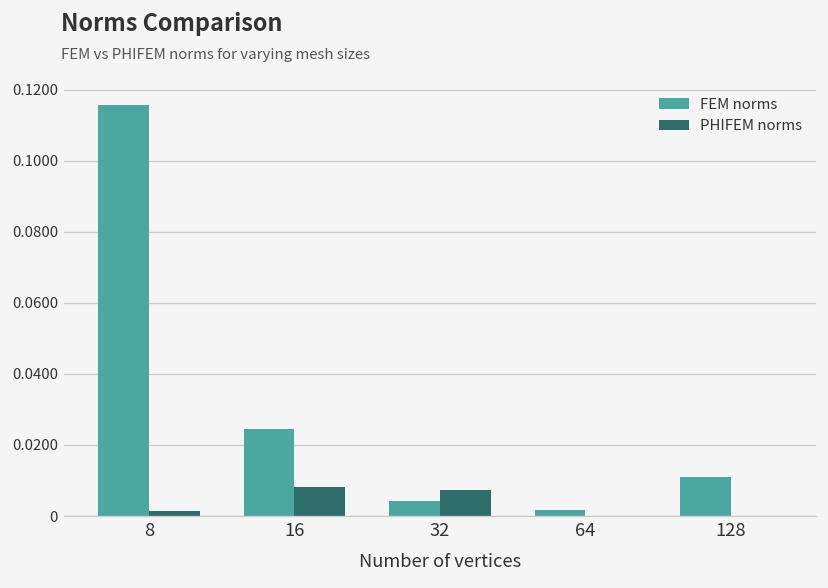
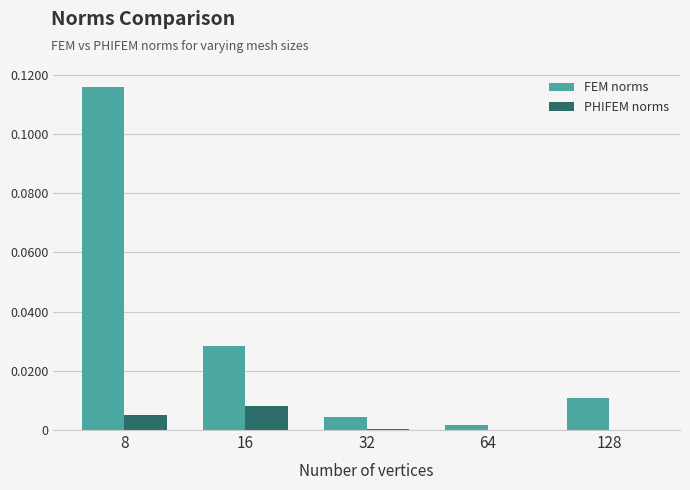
  {
    "FEM norms": {
      "8": 0.116,
-     "16": 0.024,
+     "16": 0.028,
      "32": 0.004,
      "64": 0.002,
      "128": 0.011
    },
    "PHIFEM norms": {
-     "8": 0.002,
+     "8": 0.005,
      "16": 0.008,
-     "32": 0.007
+     "32": 0.000
    }
  }
